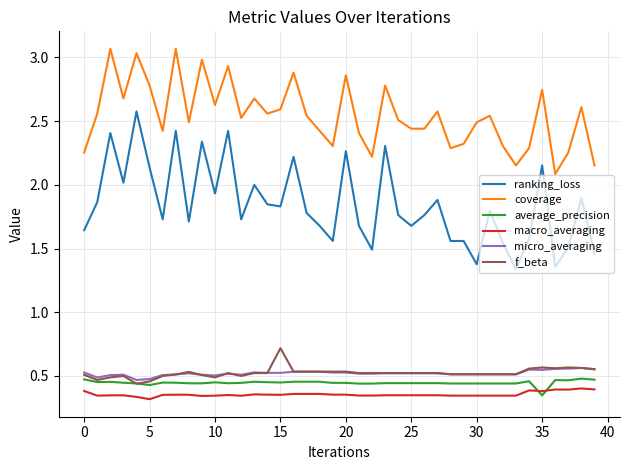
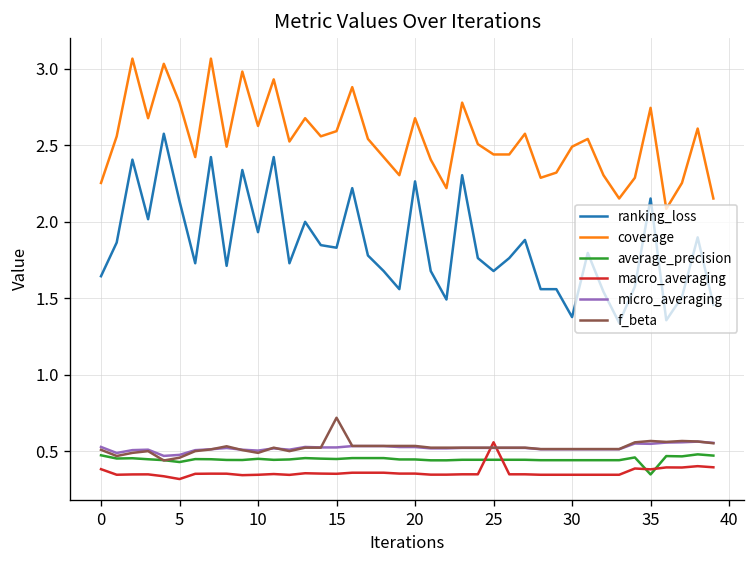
  {
    "ranking_loss": {
      "0": 1.64,
      "5": 2.14,
      "10": 1.93,
      "15": 1.83,
      "20": 2.26,
      "25": 1.68,
      "30": 1.38,
      "35": 2.15
    },
    "coverage": {
      "0": 2.25,
      "5": 2.78,
      "10": 2.63,
      "15": 2.59,
-     "20": 2.86,
+     "20": 2.68,
      "25": 2.44,
      "30": 2.49,
      "35": 2.75
    },
    "average_precision": {
      "0": 0.47,
      "5": 0.43,
      "10": 0.45,
      "15": 0.45,
      "20": 0.45,
      "25": 0.44,
      "30": 0.44,
      "35": 0.35
    },
    "macro_averaging": {
      "0": 0.38,
      "5": 0.32,
      "10": 0.34,
      "15": 0.35,
      "20": 0.35,
-     "25": 0.35,
+     "25": 0.56,
      "30": 0.34,
      "35": 0.38
    },
    "micro_averaging": {
      "15": 0.52
    },
    "f_beta": {
      "15": 0.72
    }
  }
